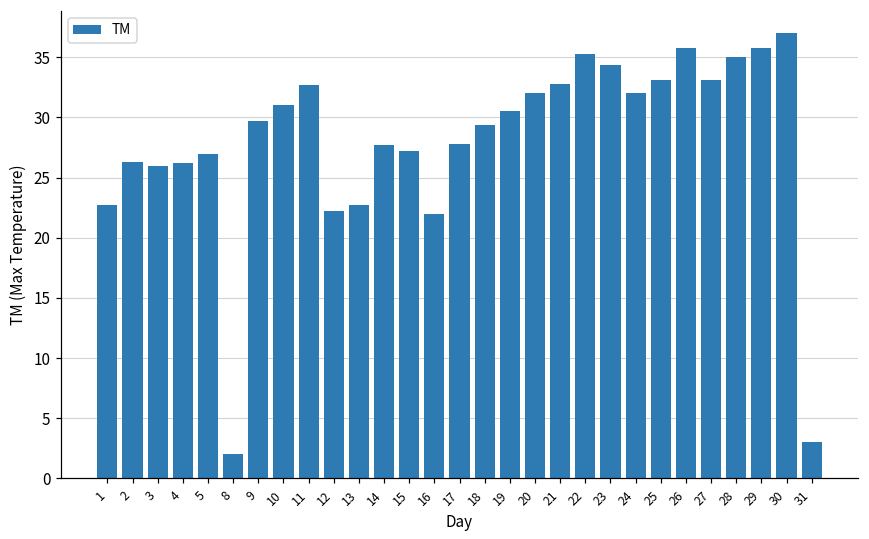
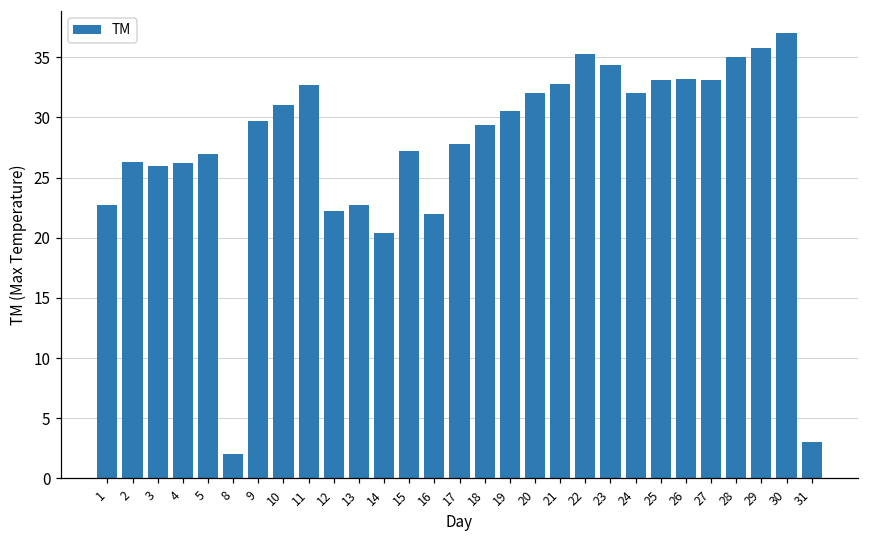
  {
    "1": 22.7,
    "2": 26.3,
    "3": 26.0,
    "4": 26.2,
    "5": 27.0,
    "8": 2.0,
    "9": 29.7,
    "10": 31.0,
    "11": 32.7,
    "12": 22.2,
    "13": 22.7,
-   "14": 27.7,
+   "14": 20.4,
    "15": 27.2,
    "16": 22.0,
    "17": 27.8,
    "18": 29.4,
    "19": 30.5,
    "20": 32.0,
    "21": 32.8,
    "22": 35.3,
    "23": 34.4,
    "24": 32.0,
    "25": 33.1,
-   "26": 35.8,
+   "26": 33.2,
    "27": 33.1,
    "28": 35.0,
    "29": 35.8,
    "30": 37.0,
    "31": 3.0
  }
